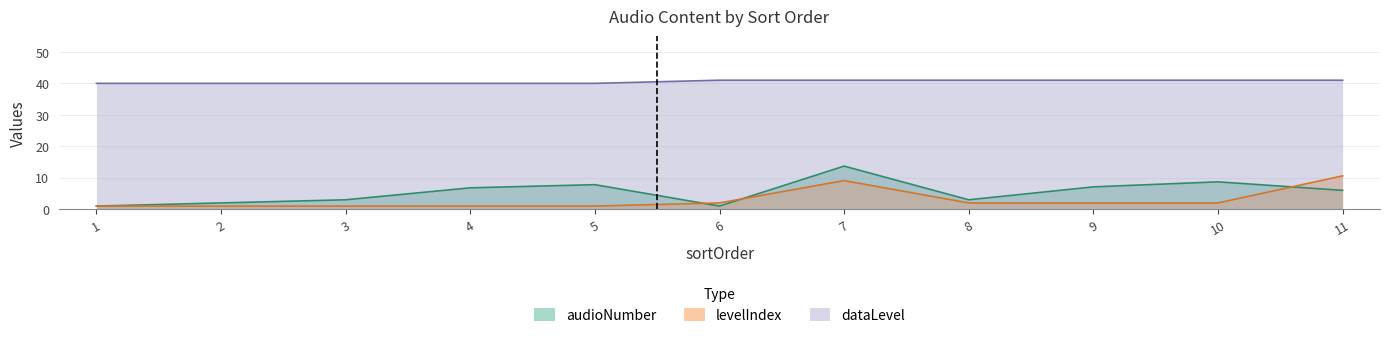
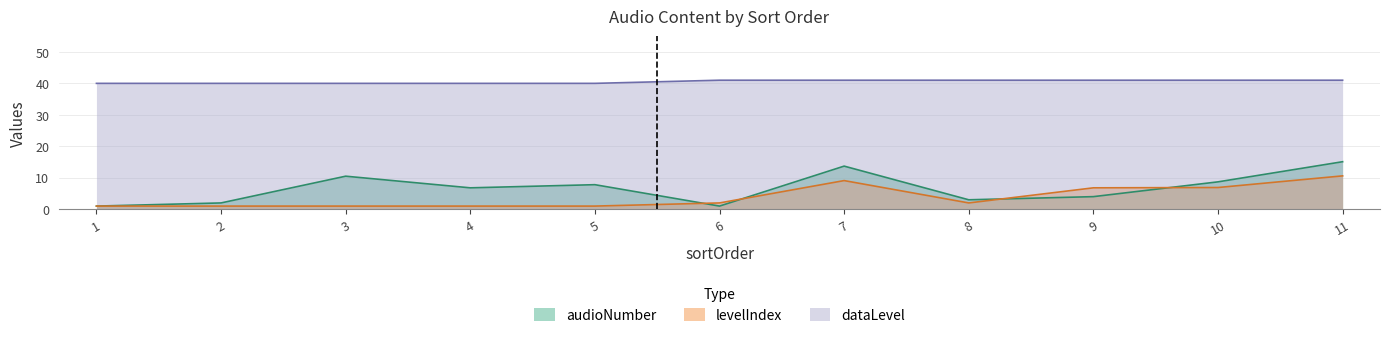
  {
    "audioNumber": {
      "2": 2,
-     "3": 3,
+     "3": 11,
      "4": 7,
      "5": 8,
      "6": 1,
      "7": 14,
      "8": 3,
-     "9": 7,
+     "9": 4,
      "10": 9,
-     "11": 6
+     "11": 15
    },
    "levelIndex": {
      "2": 1,
      "3": 1,
      "4": 1,
      "5": 1,
      "6": 2,
      "7": 9,
      "8": 2,
-     "9": 2,
-     "10": 2,
+     "9": 7,
+     "10": 7,
      "11": 11
    },
    "dataLevel": {
      "1": 40,
      "2": 40,
      "3": 40,
      "4": 40,
      "5": 40,
      "6": 41,
      "7": 41,
      "8": 41,
      "9": 41,
      "10": 41,
      "11": 41
    }
  }
